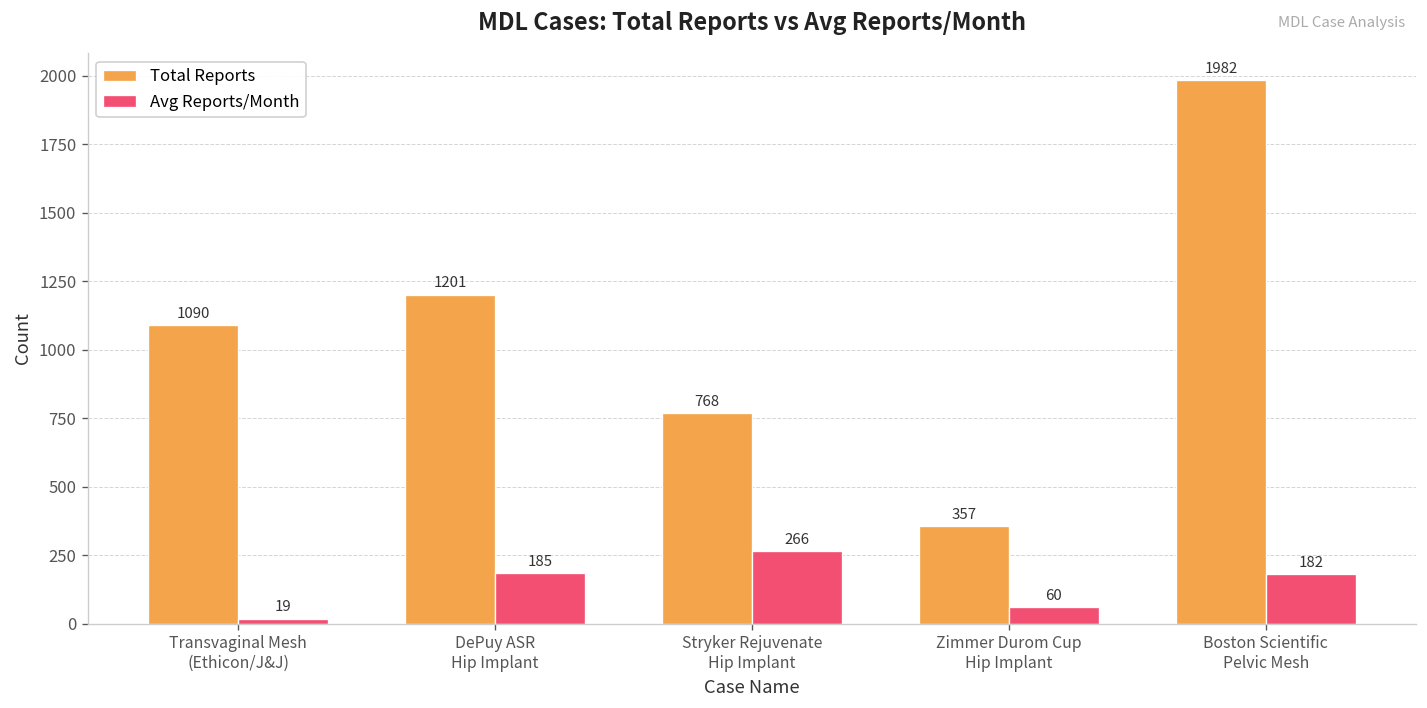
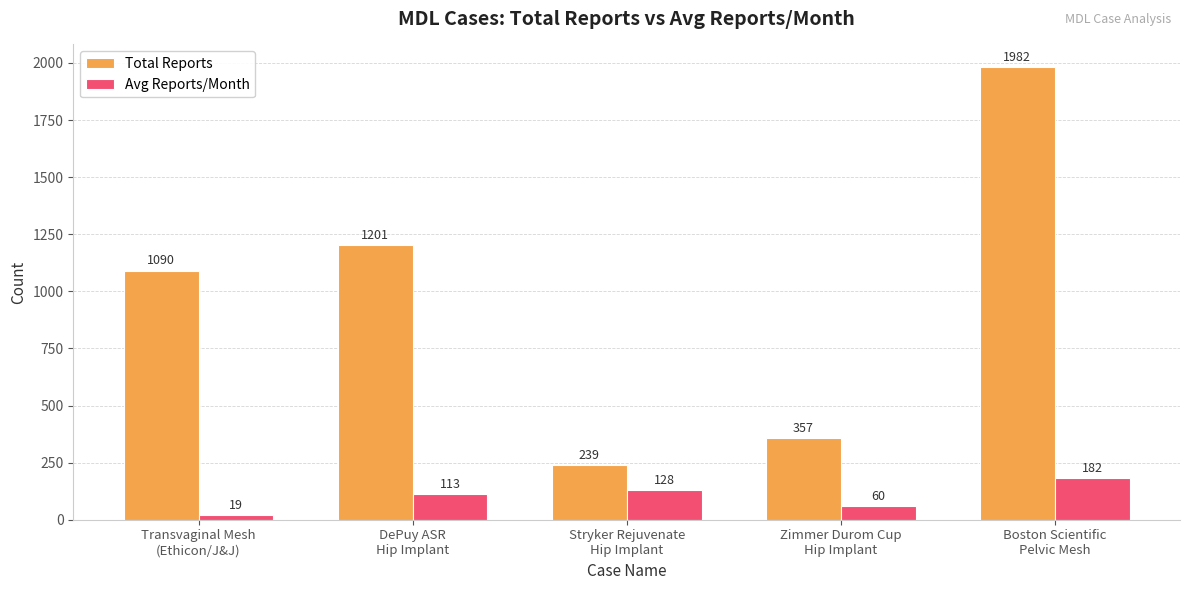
  {
    "Total Reports": {
      "Transvaginal Mesh (Ethicon/J&J)": 1090,
      "DePuy ASR Hip Implant": 1201,
-     "Stryker Rejuvenate Hip Implant": 768,
+     "Stryker Rejuvenate Hip Implant": 239,
      "Zimmer Durom Cup Hip Implant": 357,
      "Boston Scientific Pelvic Mesh": 1982
    },
    "Avg Reports/Month": {
      "Transvaginal Mesh (Ethicon/J&J)": 19,
-     "DePuy ASR Hip Implant": 185,
-     "Stryker Rejuvenate Hip Implant": 266,
+     "DePuy ASR Hip Implant": 113,
+     "Stryker Rejuvenate Hip Implant": 128,
      "Zimmer Durom Cup Hip Implant": 60,
      "Boston Scientific Pelvic Mesh": 182
    }
  }
